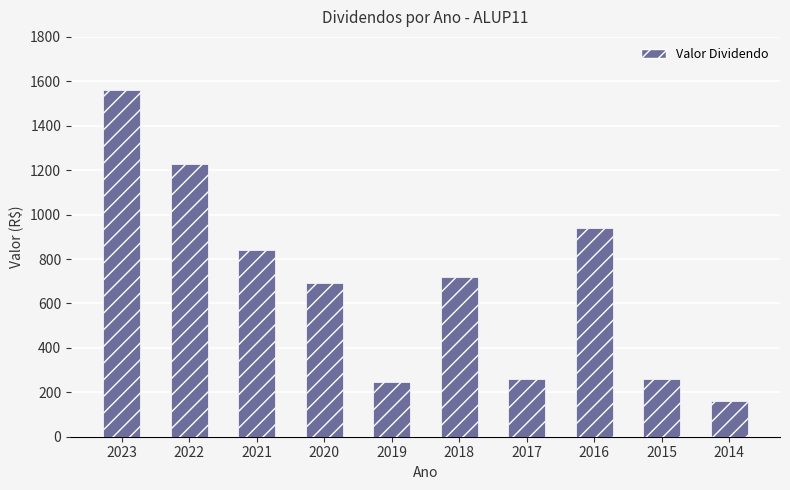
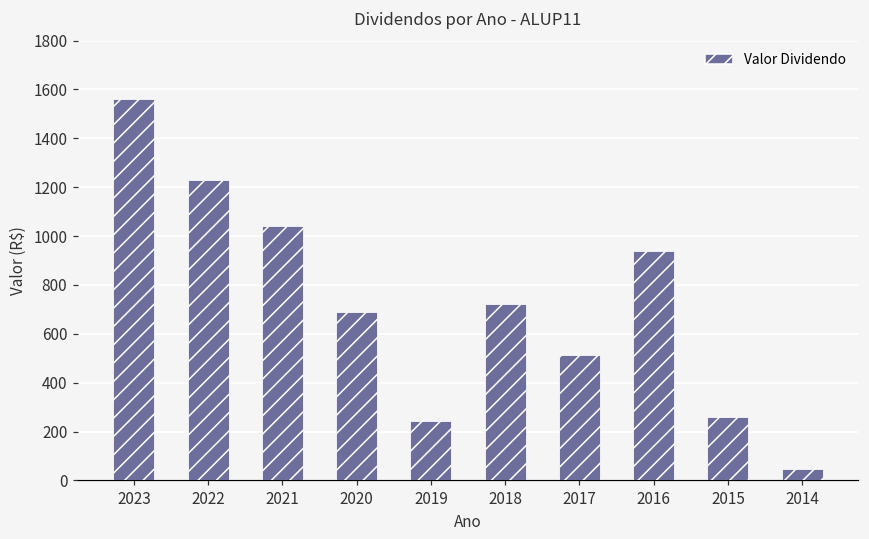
  {
    "2023": 1560,
    "2022": 1230,
-   "2021": 840,
+   "2021": 1040,
    "2020": 690,
    "2019": 250,
    "2018": 720,
-   "2017": 260,
+   "2017": 510,
    "2016": 940,
    "2015": 260,
-   "2014": 160
+   "2014": 50
  }
